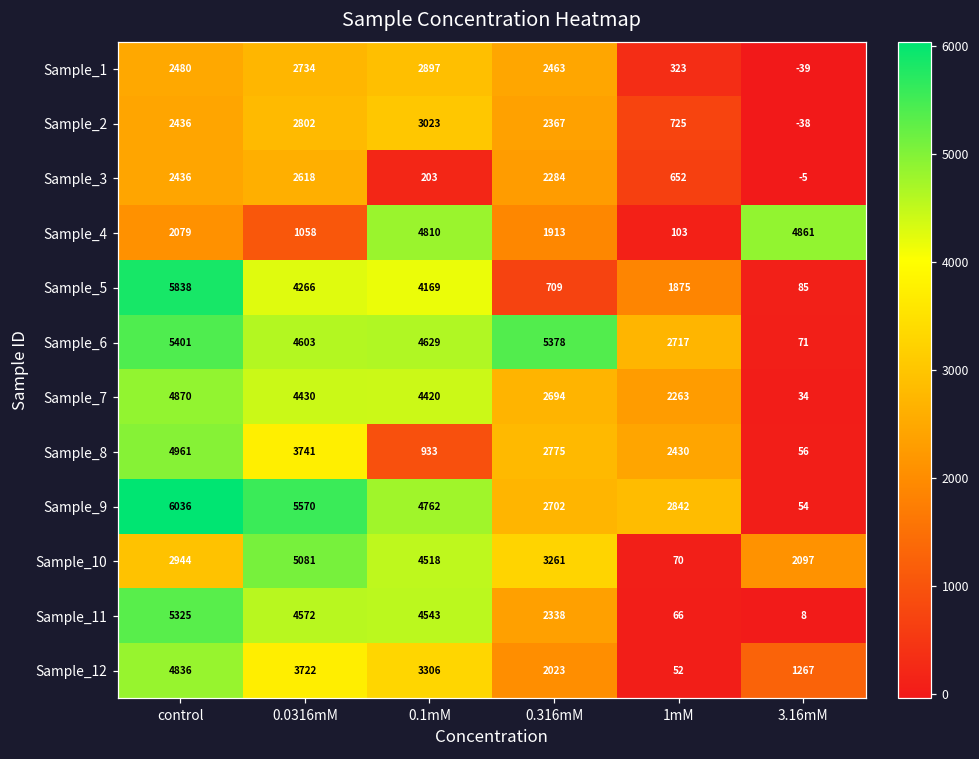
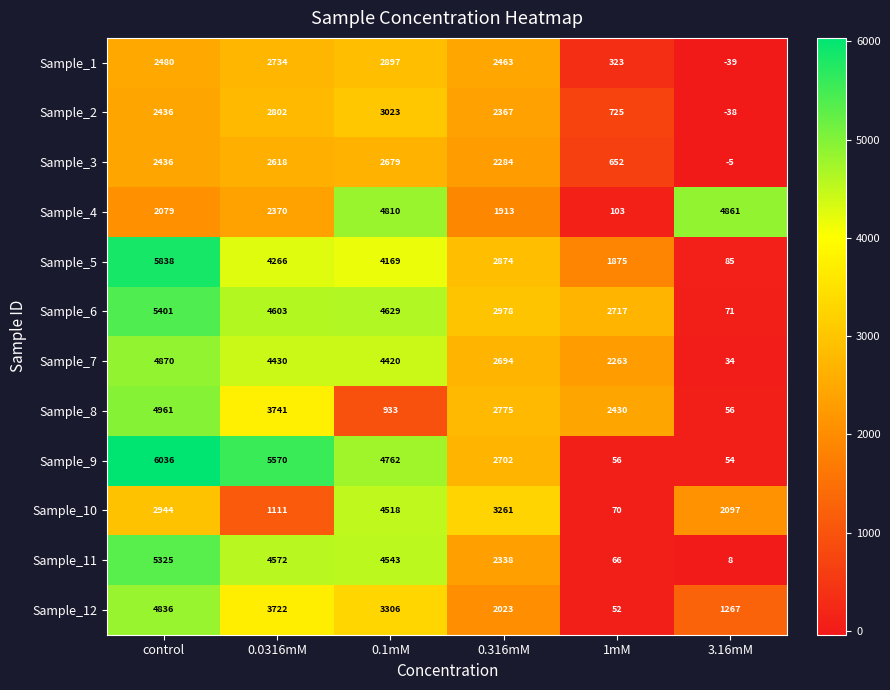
  {
    "Sample_1": {
      "control": 2480,
      "0.0316mM": 2734,
      "0.1mM": 2897,
      "0.316mM": 2463,
      "1mM": 323,
      "3.16mM": -39
    },
    "Sample_2": {
      "control": 2436,
      "0.0316mM": 2802,
      "0.1mM": 3023,
      "0.316mM": 2367,
      "1mM": 725,
      "3.16mM": -38
    },
    "Sample_3": {
      "control": 2436,
      "0.0316mM": 2618,
-     "0.1mM": 203,
+     "0.1mM": 2679,
      "0.316mM": 2284,
      "1mM": 652,
      "3.16mM": -5
    },
    "Sample_4": {
      "control": 2079,
-     "0.0316mM": 1058,
+     "0.0316mM": 2370,
      "0.1mM": 4810,
      "0.316mM": 1913,
      "1mM": 103,
      "3.16mM": 4861
    },
    "Sample_5": {
      "control": 5838,
      "0.0316mM": 4266,
      "0.1mM": 4169,
-     "0.316mM": 709,
+     "0.316mM": 2874,
      "1mM": 1875,
      "3.16mM": 85
    },
    "Sample_6": {
      "control": 5401,
      "0.0316mM": 4603,
      "0.1mM": 4629,
-     "0.316mM": 5378,
+     "0.316mM": 2978,
      "1mM": 2717,
      "3.16mM": 71
    },
    "Sample_7": {
      "control": 4870,
      "0.0316mM": 4430,
      "0.1mM": 4420,
      "0.316mM": 2694,
      "1mM": 2263,
      "3.16mM": 34
    },
    "Sample_8": {
      "control": 4961,
      "0.0316mM": 3741,
      "0.1mM": 933,
      "0.316mM": 2775,
      "1mM": 2430,
      "3.16mM": 56
    },
    "Sample_9": {
      "control": 6036,
      "0.0316mM": 5570,
      "0.1mM": 4762,
      "0.316mM": 2702,
-     "1mM": 2842,
+     "1mM": 56,
      "3.16mM": 54
    },
    "Sample_10": {
      "control": 2944,
-     "0.0316mM": 5081,
+     "0.0316mM": 1111,
      "0.1mM": 4518,
      "0.316mM": 3261,
      "1mM": 70,
      "3.16mM": 2097
    },
    "Sample_11": {
      "control": 5325,
      "0.0316mM": 4572,
      "0.1mM": 4543,
      "0.316mM": 2338,
      "1mM": 66,
      "3.16mM": 8
    },
    "Sample_12": {
      "control": 4836,
      "0.0316mM": 3722,
      "0.1mM": 3306,
      "0.316mM": 2023,
      "1mM": 52,
      "3.16mM": 1267
    }
  }
